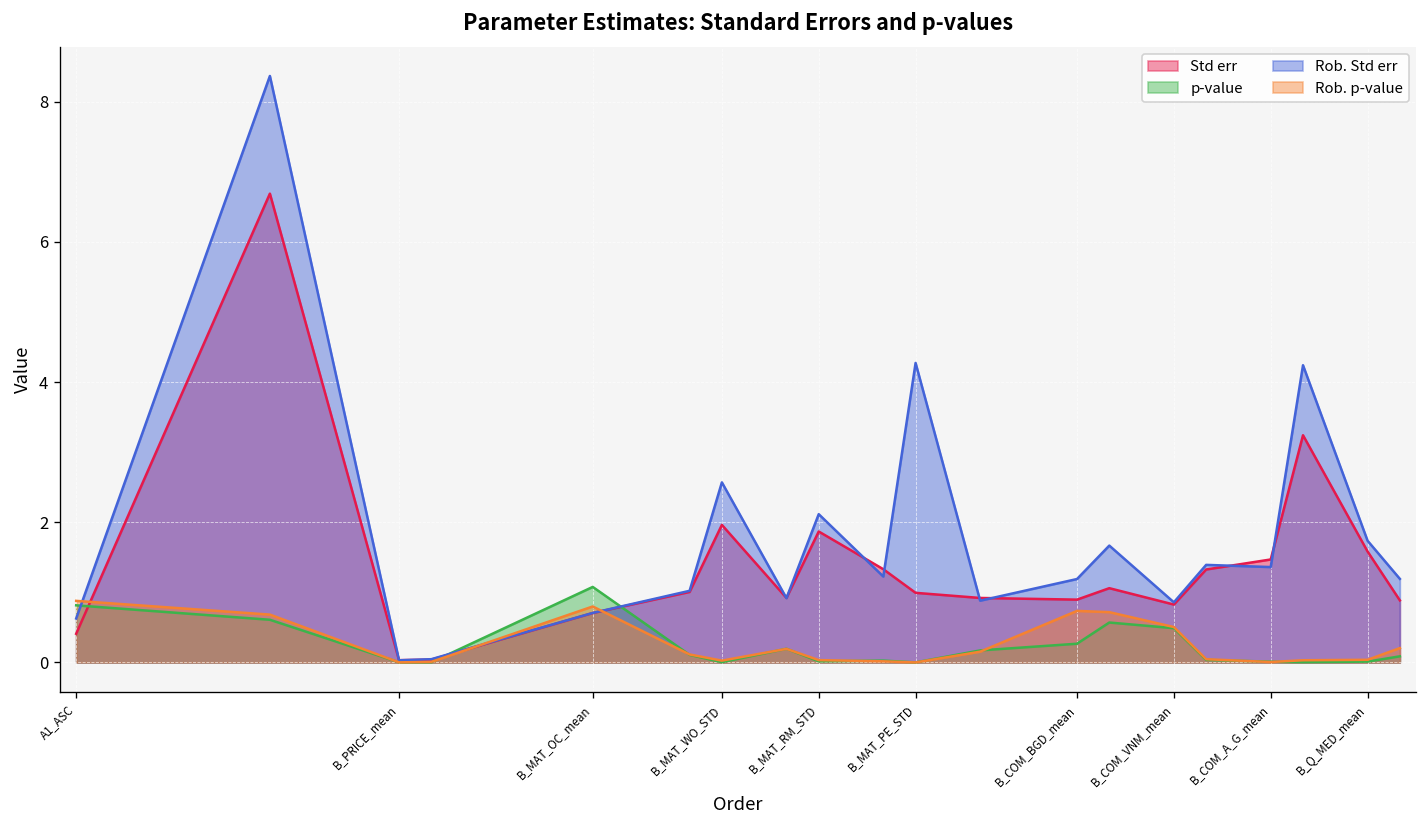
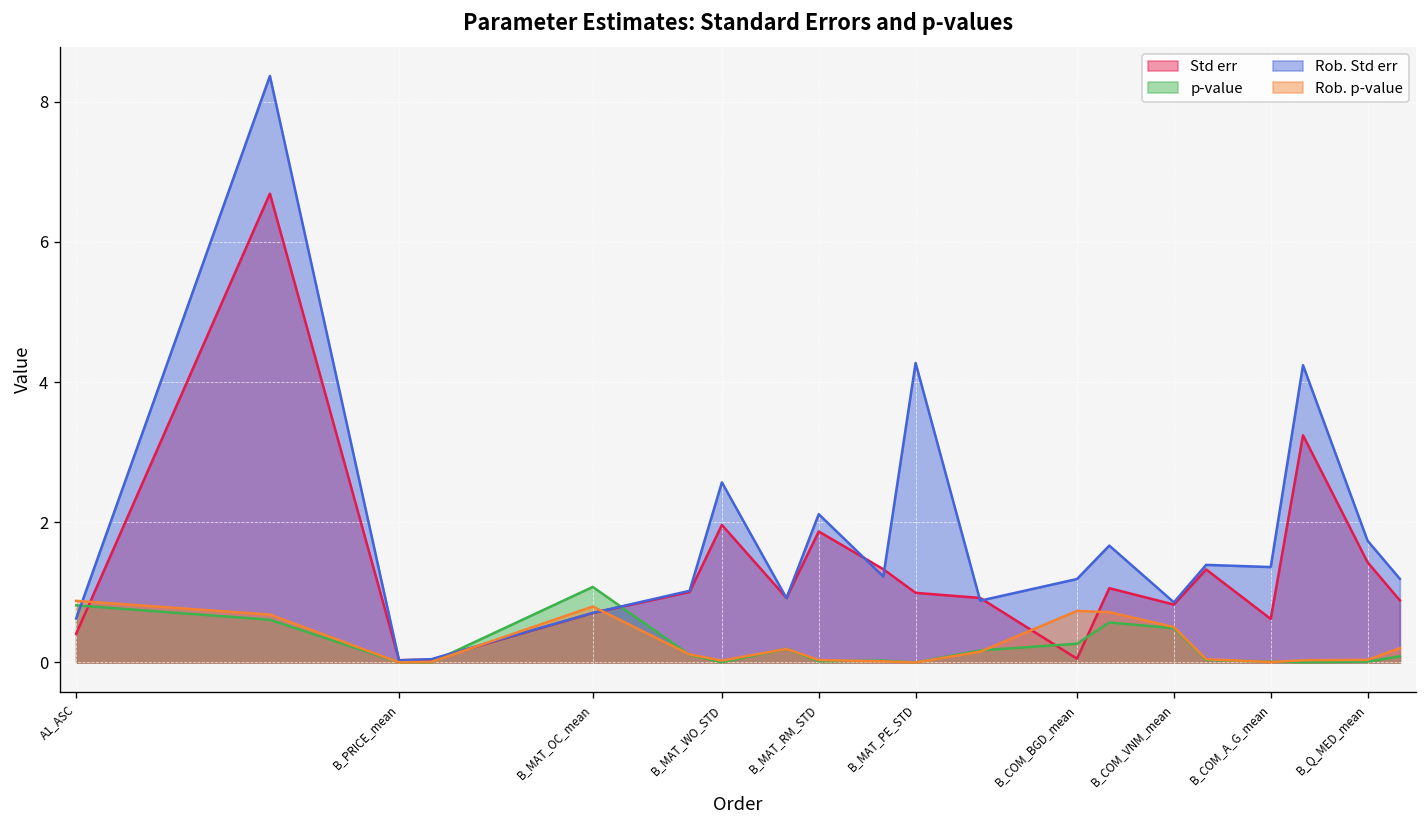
  {
    "Std err": {
      "A1_ASC": 0.4,
      "B_MAT_WO_STD": 2.0,
      "B_MAT_RM_STD": 1.9,
      "B_MAT_PE_STD": 1.0,
-     "B_COM_BGD_mean": 0.9,
-     "B_COM_A_G_mean": 1.5,
-     "B_Q_MED_mean": 1.6
+     "B_COM_BGD_mean": 0.1,
+     "B_COM_A_G_mean": 0.6,
+     "B_Q_MED_mean": 1.4
    },
    "p-value": {
      "A1_ASC": 0.8,
      "B_MAT_OC_mean": 1.1,
      "B_COM_BGD_mean": 0.3
    },
    "Rob. Std err": {
      "A1_ASC": 0.6,
      "B_MAT_WO_STD": 2.6,
      "B_MAT_RM_STD": 2.1,
      "B_MAT_PE_STD": 4.3,
      "B_COM_BGD_mean": 1.2,
      "B_COM_A_G_mean": 1.4,
      "B_Q_MED_mean": 1.7
    },
    "Rob. p-value": {
      "A1_ASC": 0.9,
      "B_MAT_OC_mean": 0.8,
      "B_COM_BGD_mean": 0.7
    }
  }
